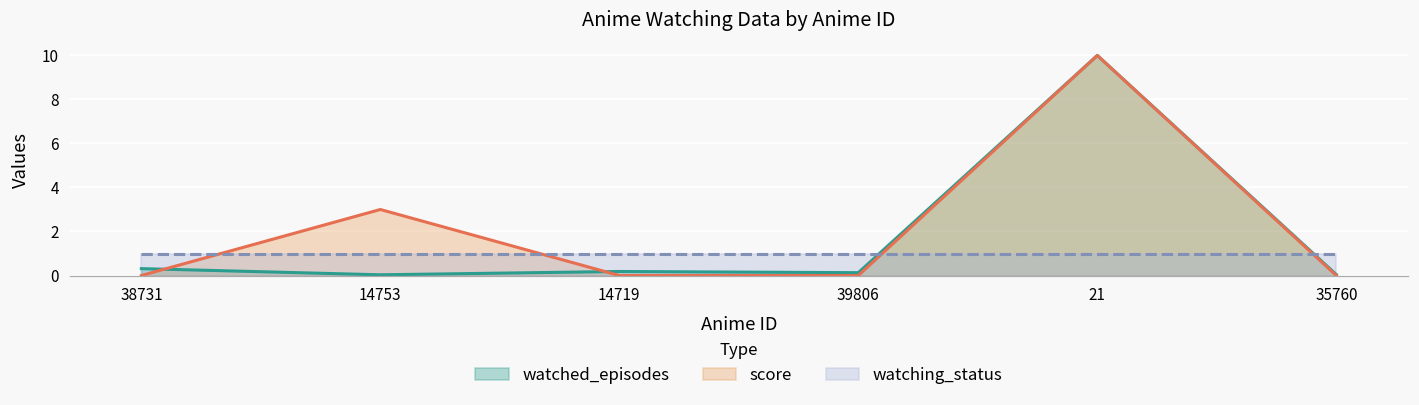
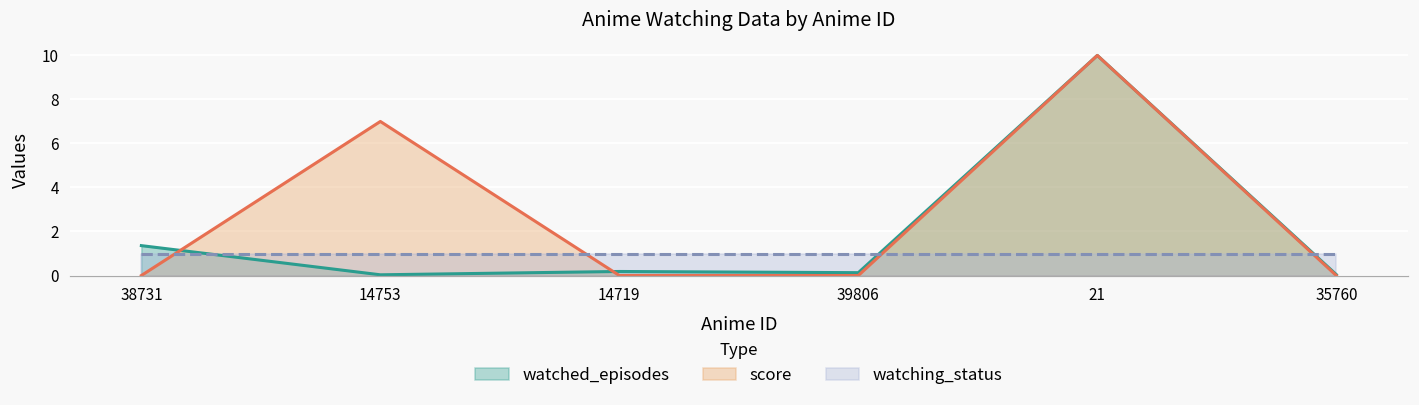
  {
    "watched_episodes": {
-     "38731": 0.3,
+     "38731": 1.4,
      "14753": 0.0,
      "14719": 0.2
    },
    "score": {
      "38731": 0,
-     "14753": 3,
+     "14753": 7,
      "14719": 0
    },
    "watching_status": {
      "38731": 1.0,
      "14753": 1.0,
      "14719": 1.0,
      "39806": 1.0,
      "21": 1.0,
      "35760": 1.0
    }
  }
